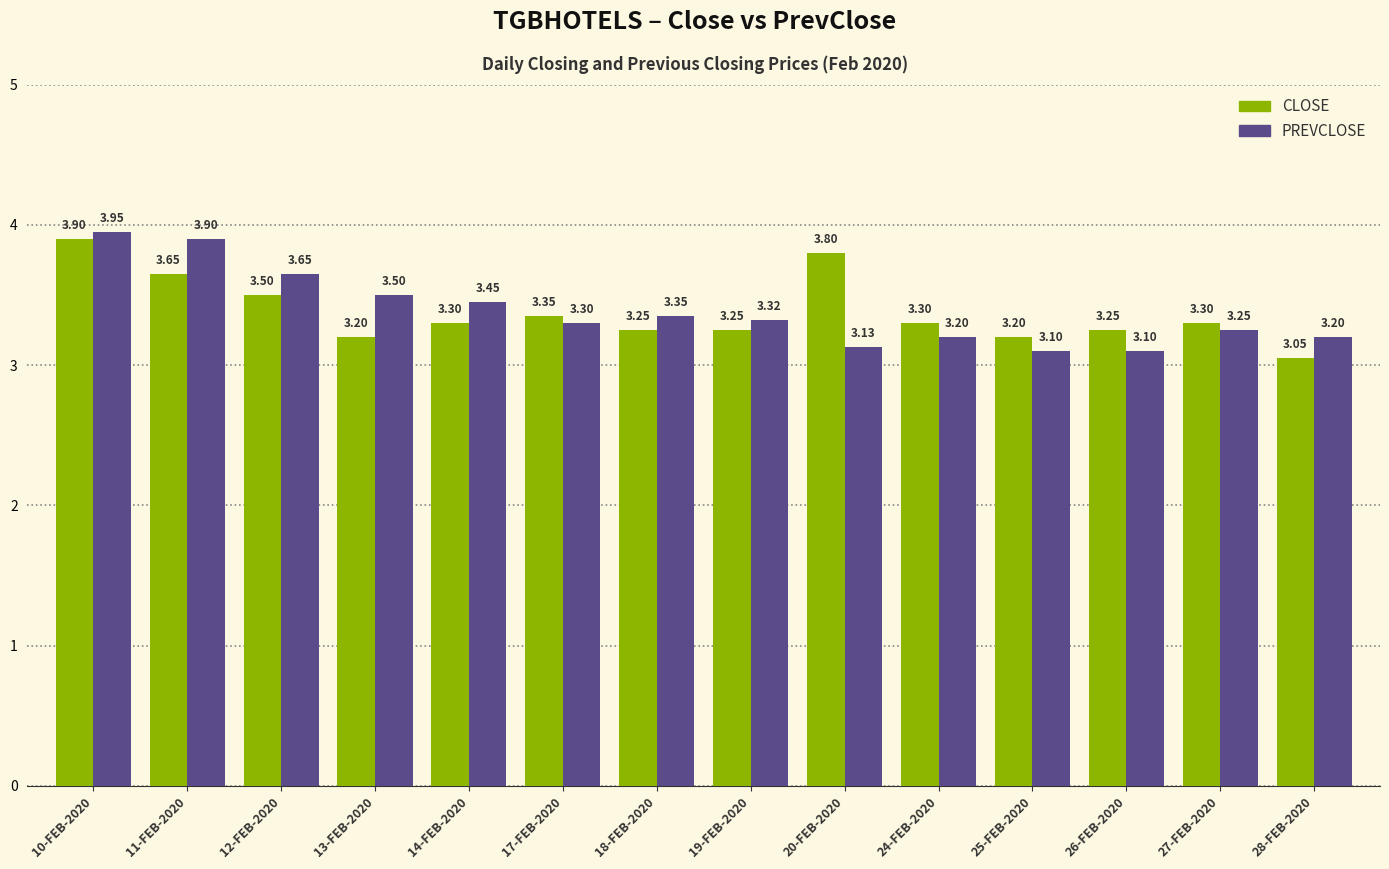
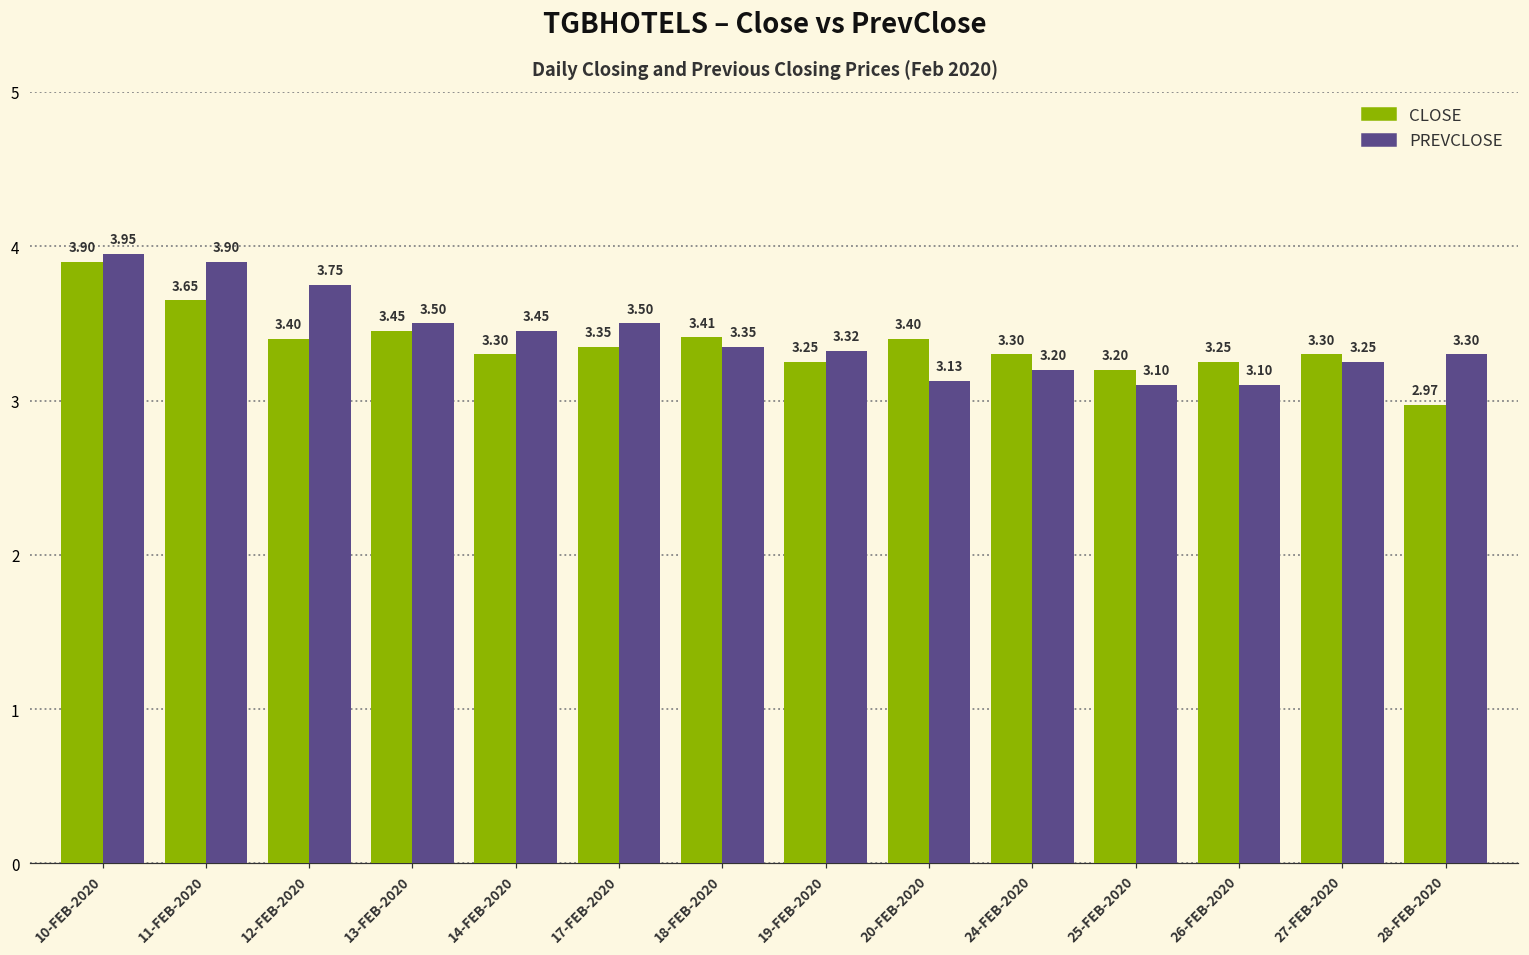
  {
    "CLOSE": {
      "10-FEB-2020": 3.90,
      "11-FEB-2020": 3.65,
-     "12-FEB-2020": 3.50,
-     "13-FEB-2020": 3.20,
+     "12-FEB-2020": 3.40,
+     "13-FEB-2020": 3.45,
      "14-FEB-2020": 3.30,
      "17-FEB-2020": 3.35,
-     "18-FEB-2020": 3.25,
+     "18-FEB-2020": 3.41,
      "19-FEB-2020": 3.25,
-     "20-FEB-2020": 3.80,
+     "20-FEB-2020": 3.40,
      "24-FEB-2020": 3.30,
      "25-FEB-2020": 3.20,
      "26-FEB-2020": 3.25,
      "27-FEB-2020": 3.30,
-     "28-FEB-2020": 3.05
+     "28-FEB-2020": 2.97
    },
    "PREVCLOSE": {
      "10-FEB-2020": 3.95,
      "11-FEB-2020": 3.90,
-     "12-FEB-2020": 3.65,
+     "12-FEB-2020": 3.75,
      "13-FEB-2020": 3.50,
      "14-FEB-2020": 3.45,
-     "17-FEB-2020": 3.30,
+     "17-FEB-2020": 3.50,
      "18-FEB-2020": 3.35,
      "19-FEB-2020": 3.32,
      "20-FEB-2020": 3.13,
      "24-FEB-2020": 3.20,
      "25-FEB-2020": 3.10,
      "26-FEB-2020": 3.10,
      "27-FEB-2020": 3.25,
-     "28-FEB-2020": 3.20
+     "28-FEB-2020": 3.30
    }
  }
